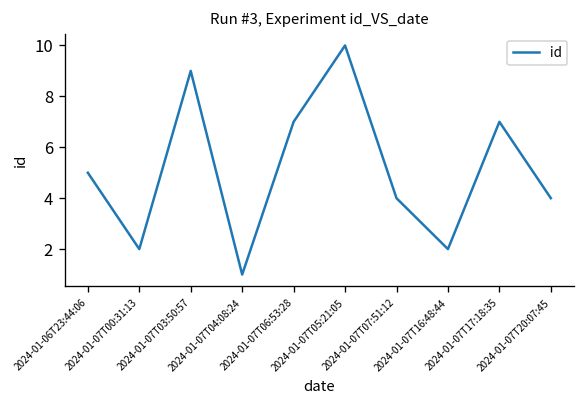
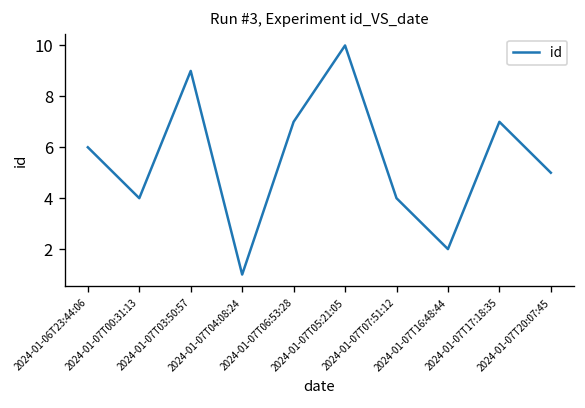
  {
-   "2024-01-06T23:44:06": 5,
-   "2024-01-07T00:31:13": 2,
+   "2024-01-06T23:44:06": 6,
+   "2024-01-07T00:31:13": 4,
    "2024-01-07T03:50:57": 9,
    "2024-01-07T04:08:24": 1,
    "2024-01-07T06:53:28": 7,
    "2024-01-07T05:21:05": 10,
    "2024-01-07T07:51:12": 4,
    "2024-01-07T16:48:44": 2,
    "2024-01-07T17:18:35": 7,
-   "2024-01-07T20:07:45": 4
+   "2024-01-07T20:07:45": 5
  }
